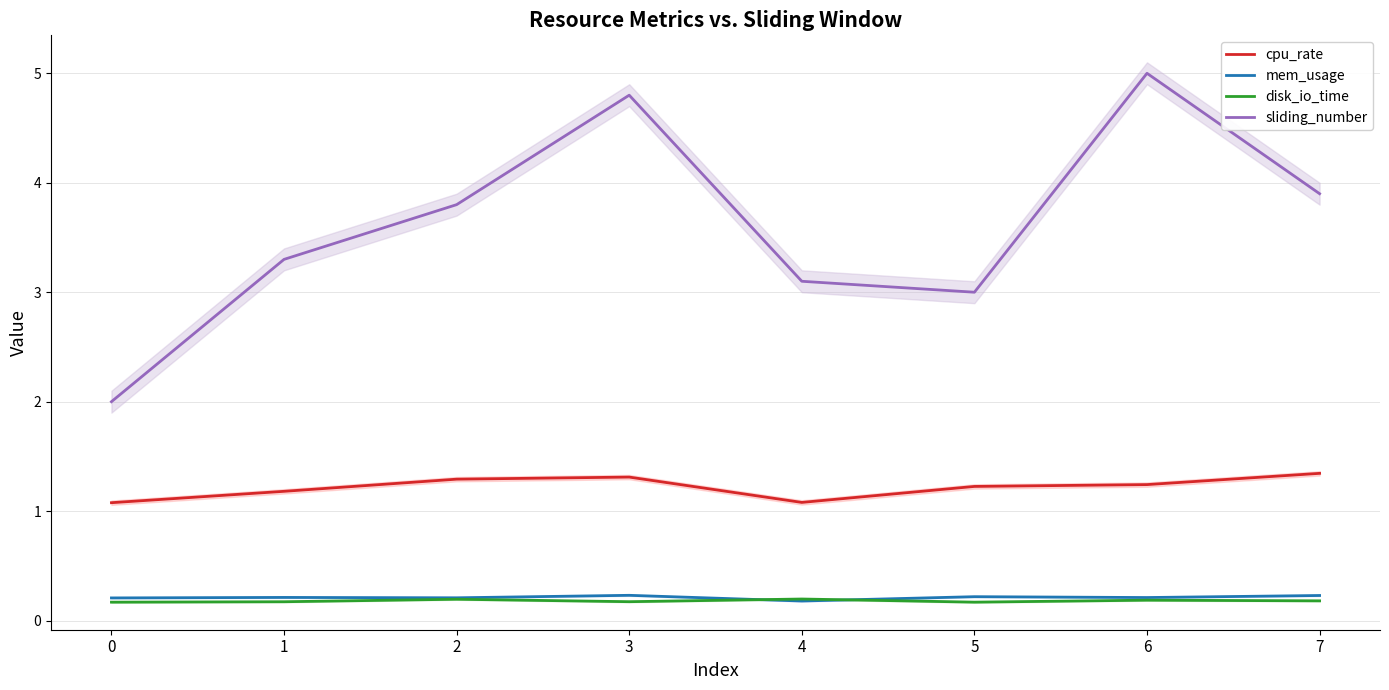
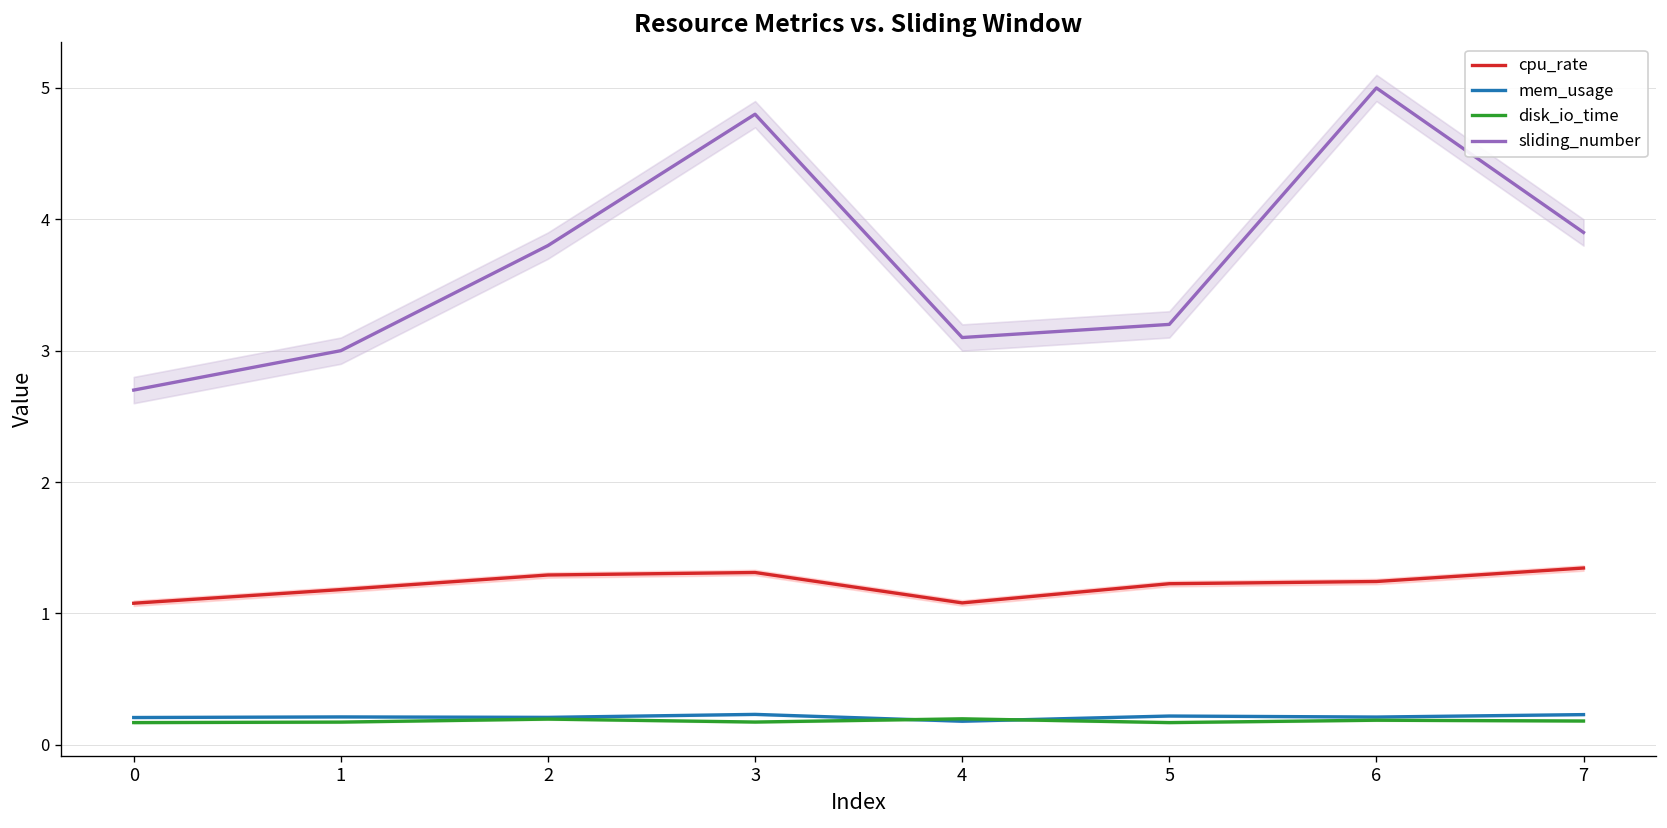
  {
    "sliding_number": {
-     "0": 2.0,
-     "1": 3.3,
+     "0": 2.7,
+     "1": 3.0,
      "2": 3.8,
      "3": 4.8,
      "4": 3.1,
-     "5": 3.0,
+     "5": 3.2,
      "6": 5.0,
      "7": 3.9
    }
  }
